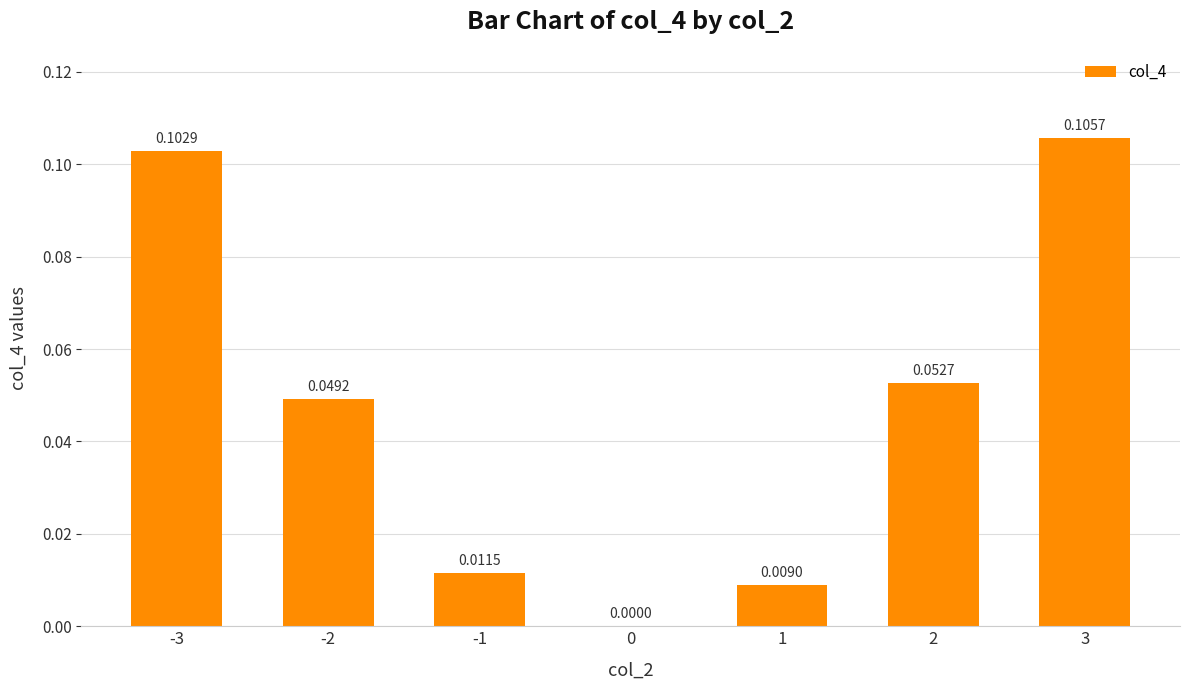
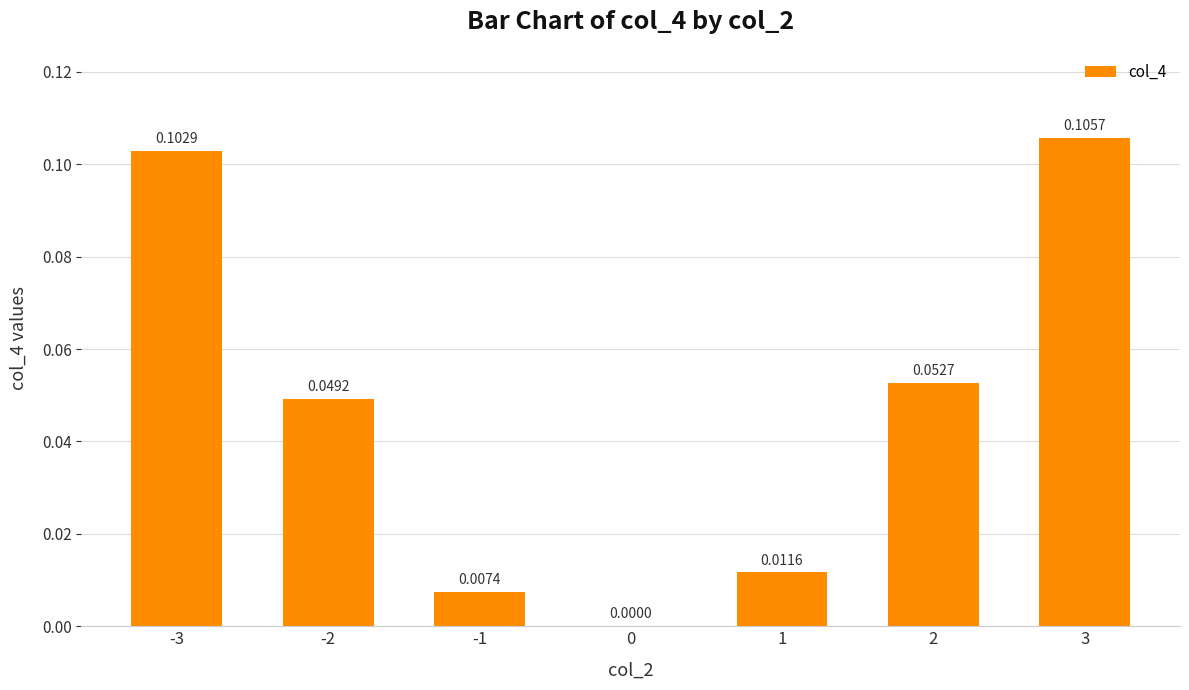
  {
    "-3": 0.1029,
    "-2": 0.0492,
-   "-1": 0.0115,
+   "-1": 0.0074,
    "0": 0.0000,
-   "1": 0.0090,
+   "1": 0.0116,
    "2": 0.0527,
    "3": 0.1057
  }
